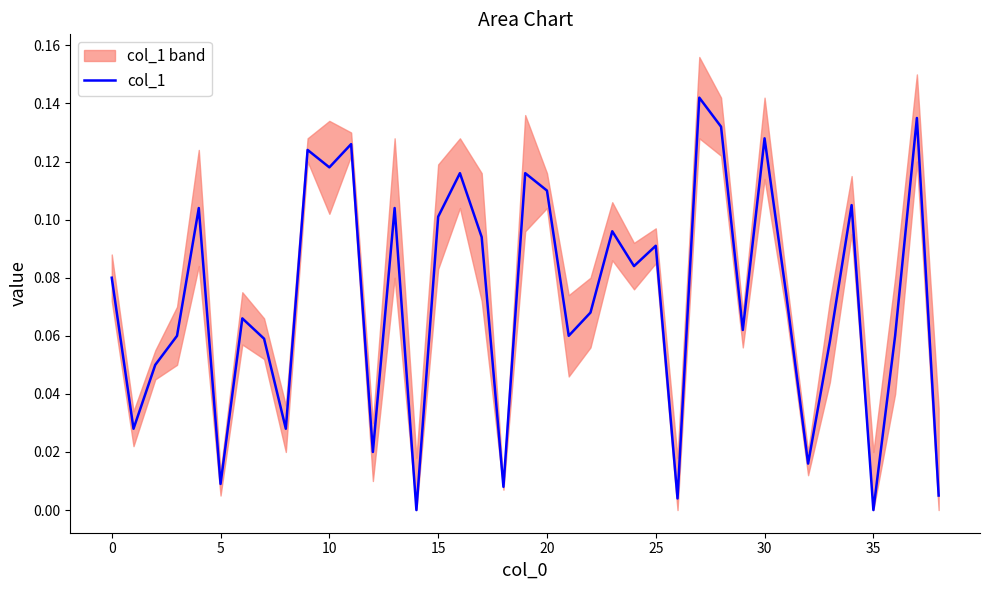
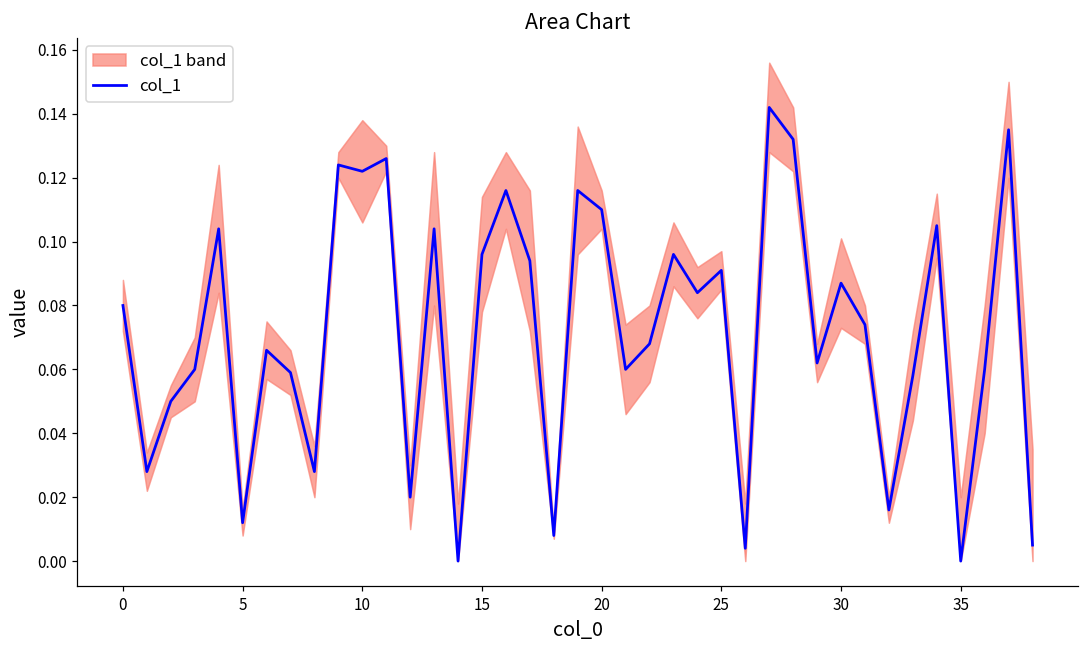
  {
    "col_1": {
      "0": 0.080,
-     "5": 0.009,
-     "10": 0.118,
-     "15": 0.101,
+     "5": 0.012,
+     "10": 0.122,
+     "15": 0.096,
      "20": 0.110,
      "25": 0.091,
-     "30": 0.128,
+     "30": 0.087,
      "35": 0.000
    },
    "col_1 band": {
      "35": 0.020
    }
  }
